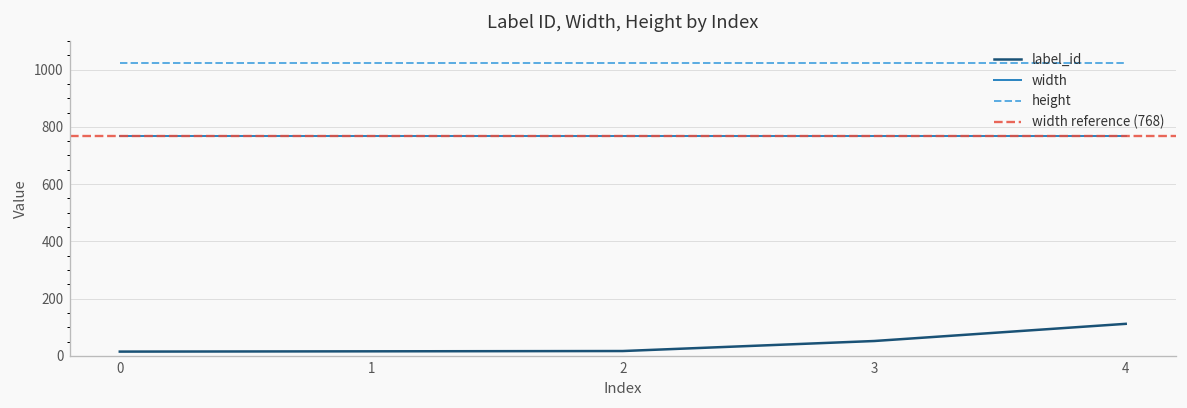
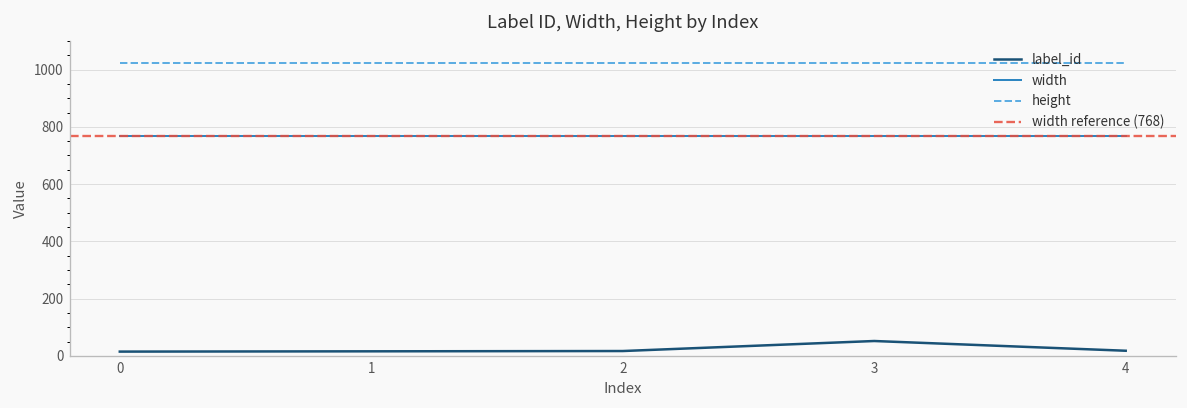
  {
    "label_id": {
      "0": 20,
      "1": 20,
      "2": 20,
      "3": 50,
-     "4": 110
+     "4": 20
    },
    "width": {
      "0": 770,
      "1": 770,
      "2": 770,
      "3": 770,
      "4": 770
    },
    "height": {
      "0": 1020,
      "1": 1020,
      "2": 1020,
      "3": 1020,
      "4": 1020
    }
  }
